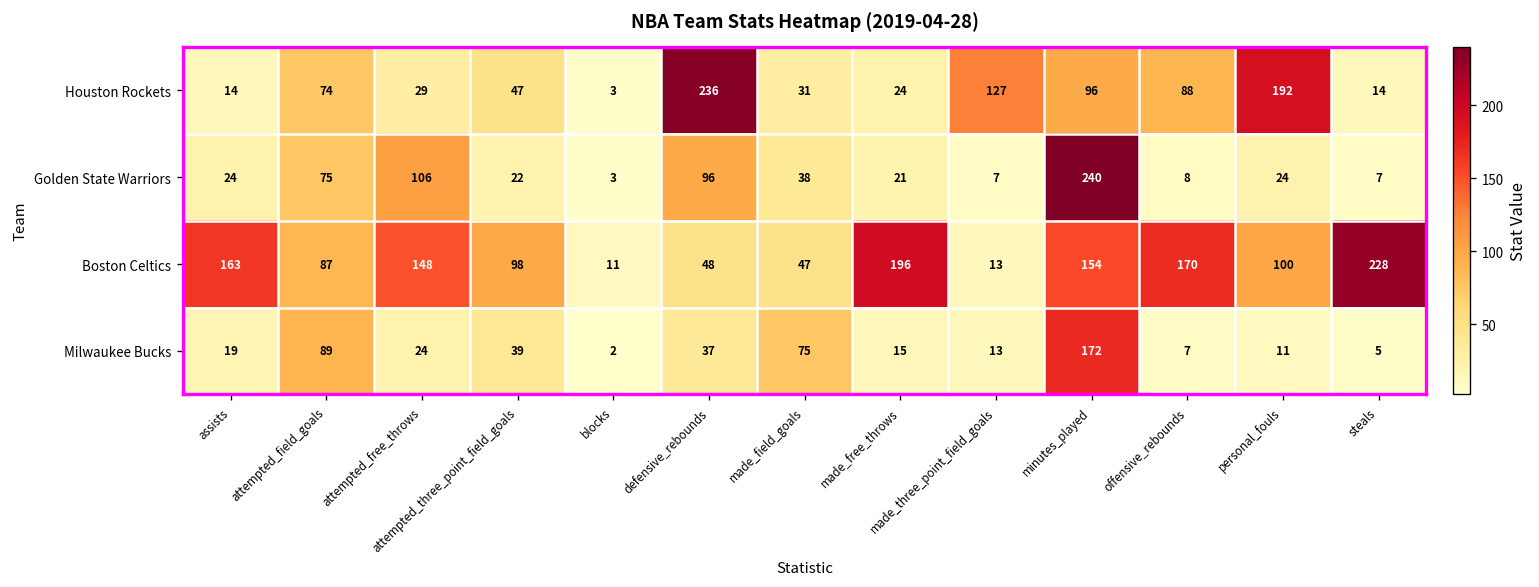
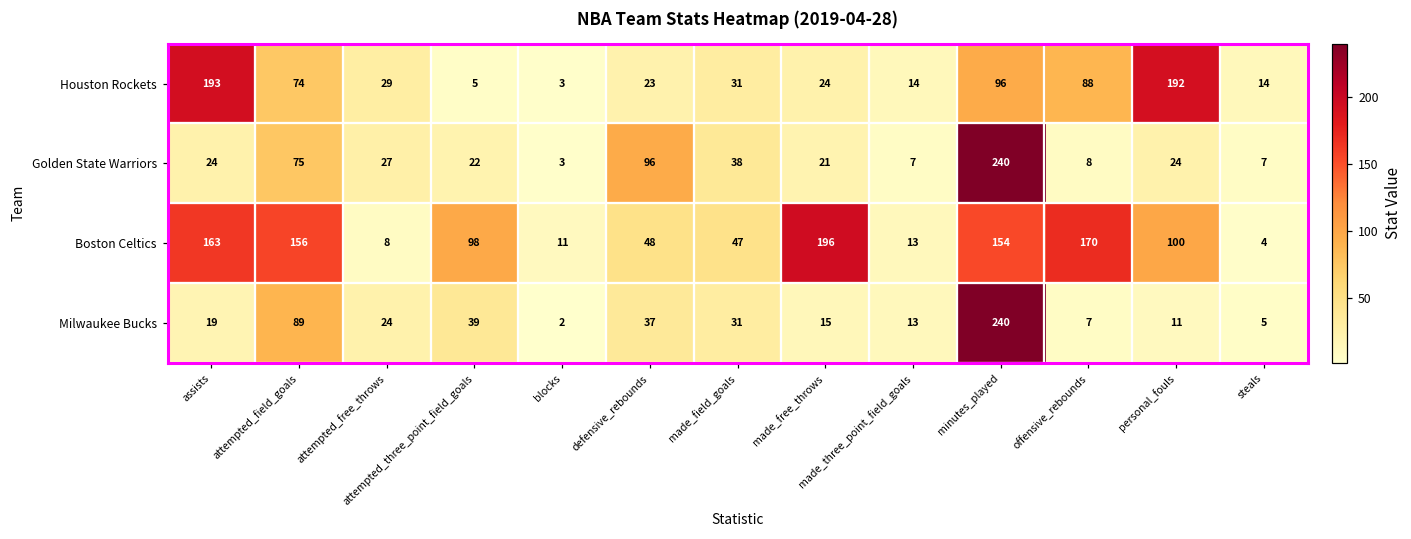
  {
    "Houston Rockets": {
-     "assists": 14,
+     "assists": 193,
      "attempted_field_goals": 74,
      "attempted_free_throws": 29,
-     "attempted_three_point_field_goals": 47,
+     "attempted_three_point_field_goals": 5,
      "blocks": 3,
-     "defensive_rebounds": 236,
+     "defensive_rebounds": 23,
      "made_field_goals": 31,
      "made_free_throws": 24,
-     "made_three_point_field_goals": 127,
+     "made_three_point_field_goals": 14,
      "minutes_played": 96,
      "offensive_rebounds": 88,
      "personal_fouls": 192,
      "steals": 14
    },
    "Golden State Warriors": {
      "assists": 24,
      "attempted_field_goals": 75,
-     "attempted_free_throws": 106,
+     "attempted_free_throws": 27,
      "attempted_three_point_field_goals": 22,
      "blocks": 3,
      "defensive_rebounds": 96,
      "made_field_goals": 38,
      "made_free_throws": 21,
      "made_three_point_field_goals": 7,
      "minutes_played": 240,
      "offensive_rebounds": 8,
      "personal_fouls": 24,
      "steals": 7
    },
    "Boston Celtics": {
      "assists": 163,
-     "attempted_field_goals": 87,
-     "attempted_free_throws": 148,
+     "attempted_field_goals": 156,
+     "attempted_free_throws": 8,
      "attempted_three_point_field_goals": 98,
      "blocks": 11,
      "defensive_rebounds": 48,
      "made_field_goals": 47,
      "made_free_throws": 196,
      "made_three_point_field_goals": 13,
      "minutes_played": 154,
      "offensive_rebounds": 170,
      "personal_fouls": 100,
-     "steals": 228
+     "steals": 4
    },
    "Milwaukee Bucks": {
      "assists": 19,
      "attempted_field_goals": 89,
      "attempted_free_throws": 24,
      "attempted_three_point_field_goals": 39,
      "blocks": 2,
      "defensive_rebounds": 37,
-     "made_field_goals": 75,
+     "made_field_goals": 31,
      "made_free_throws": 15,
      "made_three_point_field_goals": 13,
-     "minutes_played": 172,
+     "minutes_played": 240,
      "offensive_rebounds": 7,
      "personal_fouls": 11,
      "steals": 5
    }
  }
